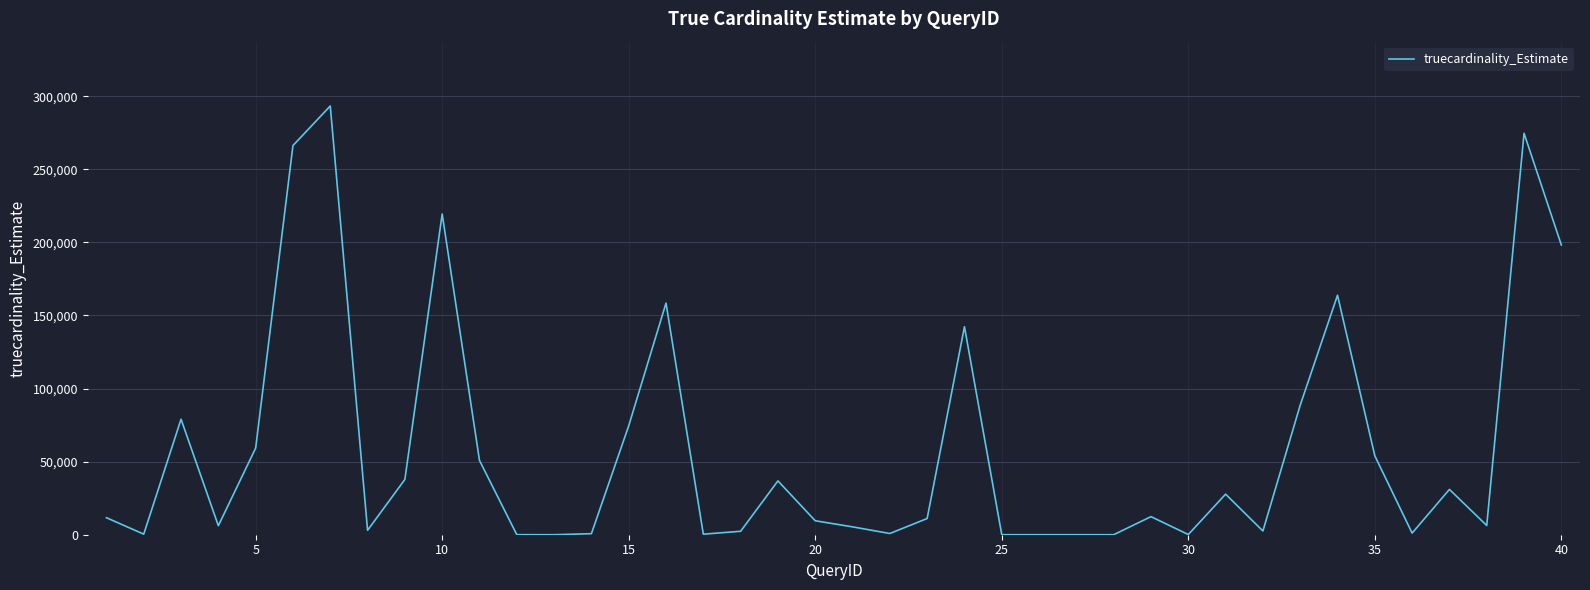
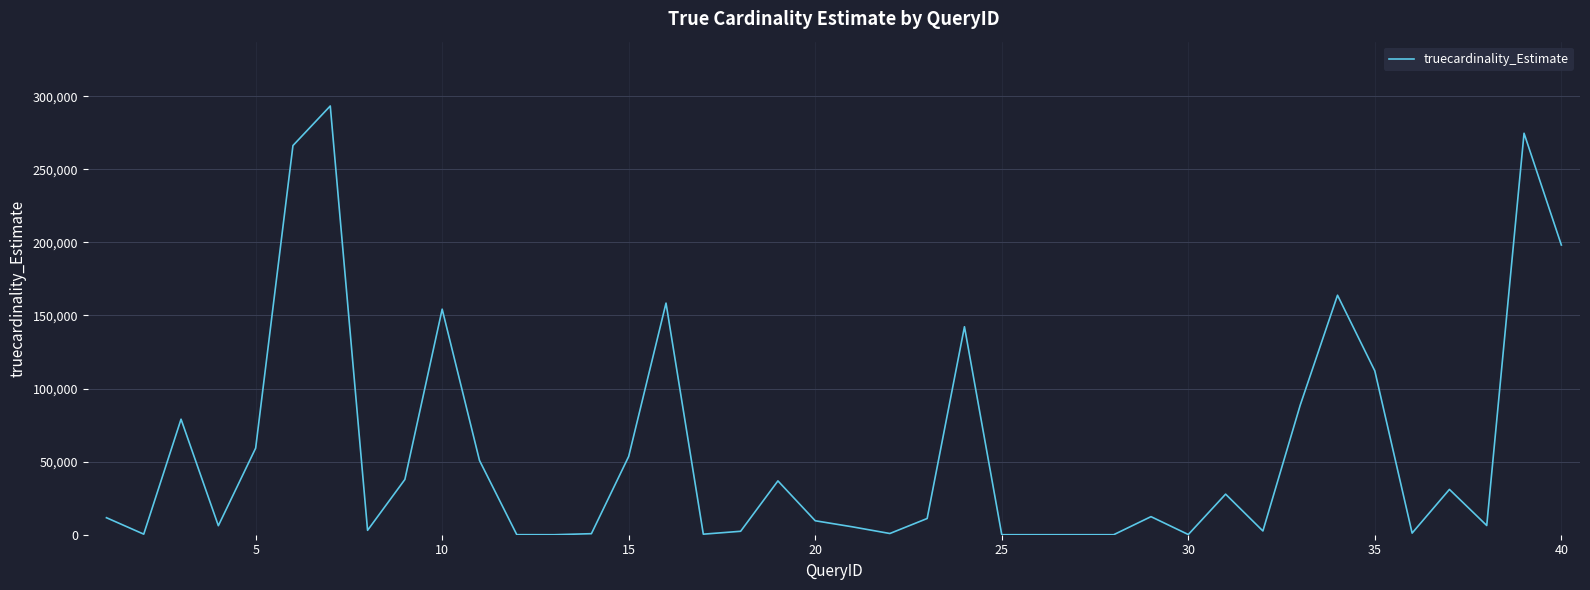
  {
    "5": "59,000",
-   "10": "219,000",
-   "15": "74,000",
+   "10": "154,000",
+   "15": "54,000",
    "20": "10,000",
    "25": "0",
    "30": "0",
-   "35": "54,000",
+   "35": "112,000",
    "40": "198,000"
  }
